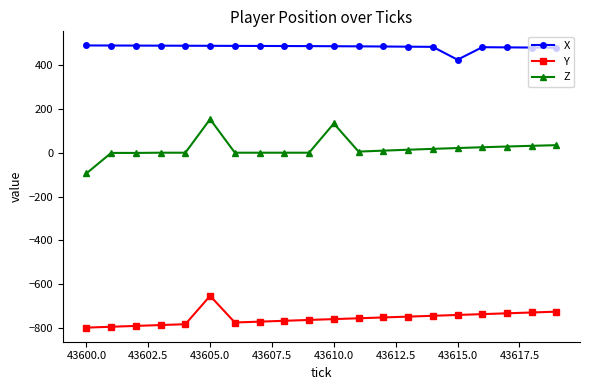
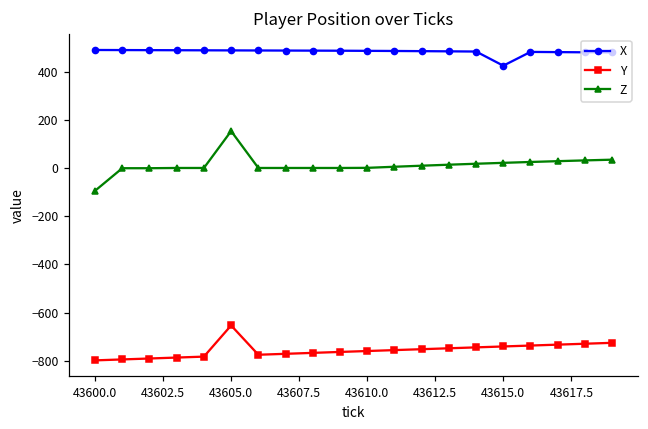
  {
    "X": {
      "43600.0": 490,
      "43605.0": 490,
      "43610.0": 490,
      "43615.0": 420
    },
    "Y": {
      "43600.0": -800,
      "43605.0": -650,
      "43610.0": -760,
      "43615.0": -740
    },
    "Z": {
      "43600.0": -90,
      "43605.0": 150,
-     "43610.0": 130,
+     "43610.0": 0,
      "43615.0": 20
    }
  }
